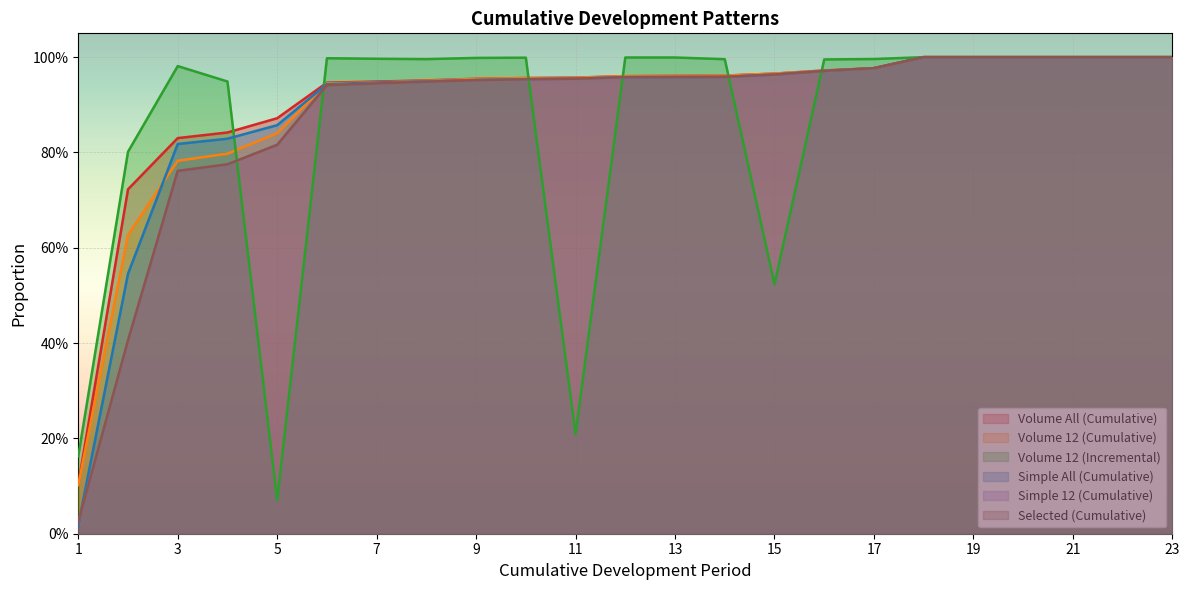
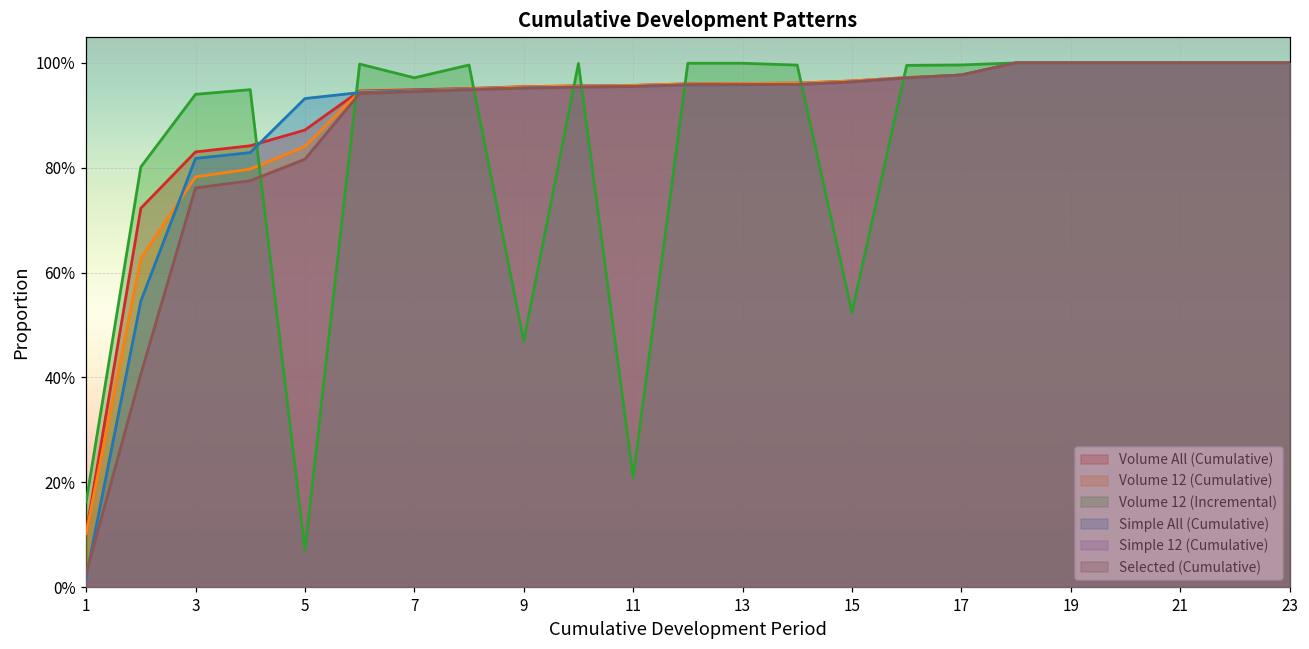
  {
    "Volume 12 (Incremental)": {
      "1": "16%",
-     "3": "98%",
+     "3": "94%",
      "5": "7%",
-     "7": "100%",
-     "9": "100%",
+     "7": "97%",
+     "9": "47%",
      "11": "21%",
      "13": "100%",
      "15": "52%",
      "17": "100%"
    },
    "Simple All (Cumulative)": {
      "1": "2%",
      "3": "82%",
-     "5": "86%"
+     "5": "93%"
    }
  }
